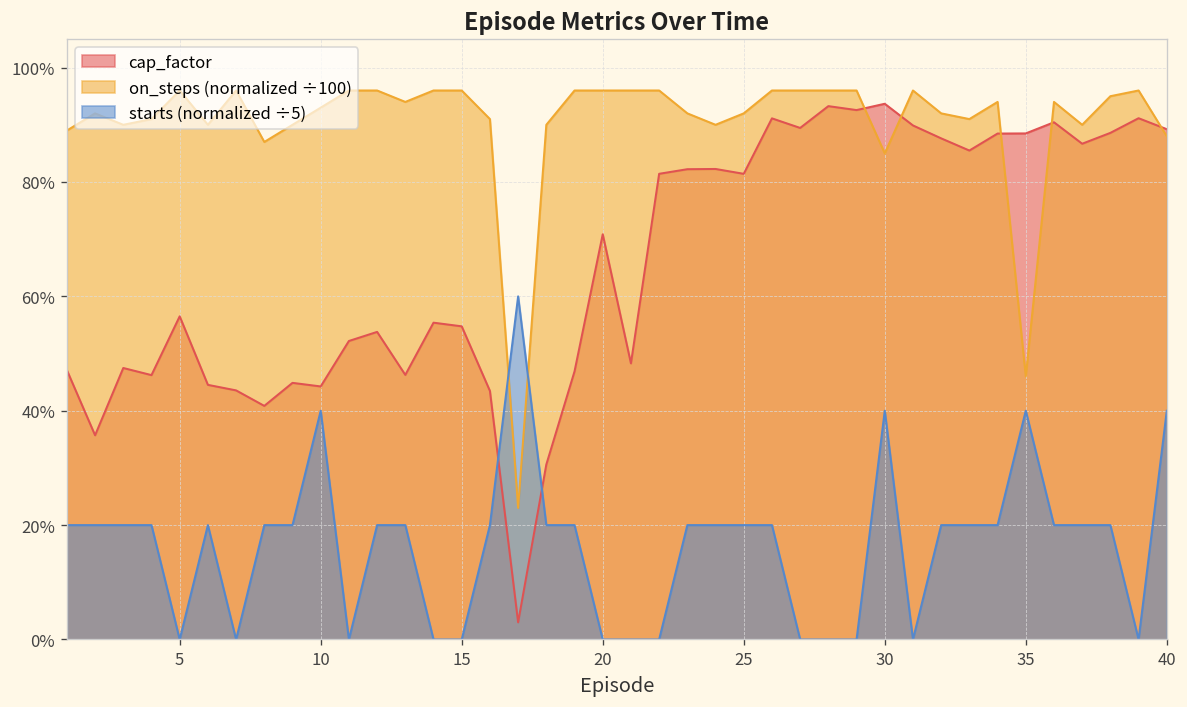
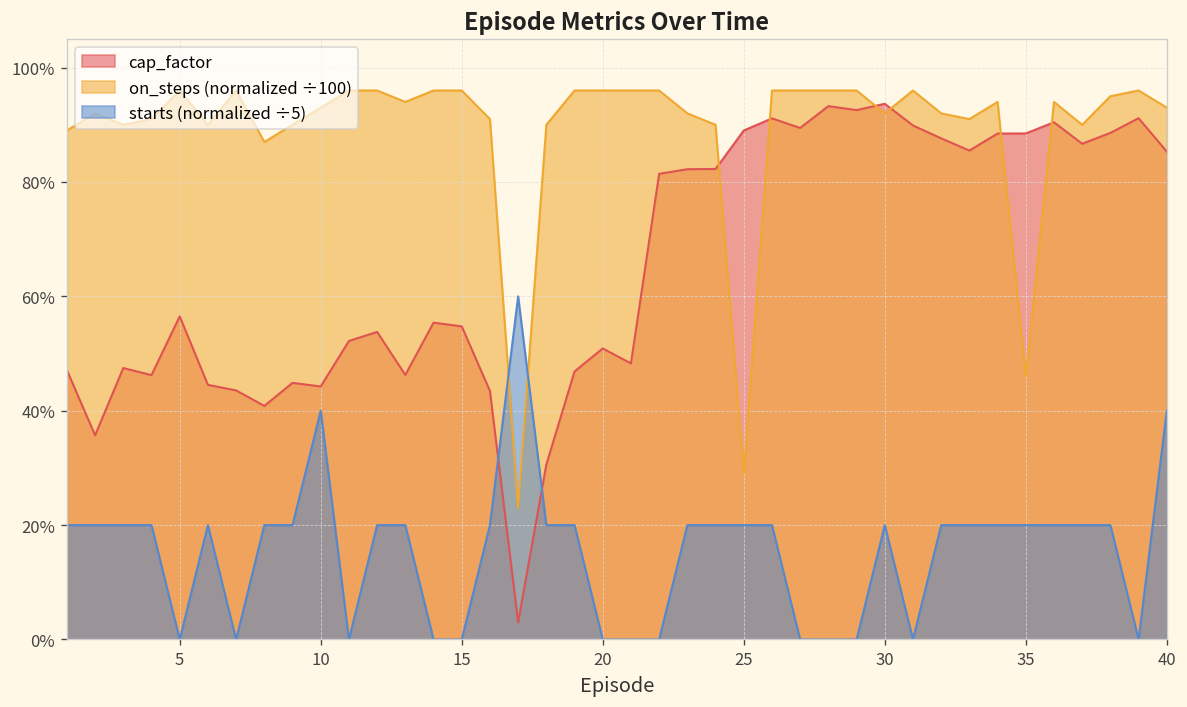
  {
    "cap_factor": {
      "5": "57%",
      "10": "44%",
      "15": "55%",
-     "20": "71%",
-     "25": "81%",
+     "20": "51%",
+     "25": "89%",
      "30": "94%",
      "35": "88%",
-     "40": "89%"
+     "40": "85%"
    },
    "on_steps (normalized ÷100)": {
      "15": "96%",
      "20": "96%",
-     "25": "92%",
-     "30": "85%",
+     "25": "29%",
+     "30": "92%",
      "35": "46%",
-     "40": "88%"
+     "40": "93%"
    },
    "starts (normalized ÷5)": {
      "5": "0%",
      "10": "40%",
      "15": "0%",
      "20": "0%",
      "25": "20%",
-     "30": "40%",
-     "35": "40%",
+     "30": "20%",
+     "35": "20%",
      "40": "40%"
    }
  }
